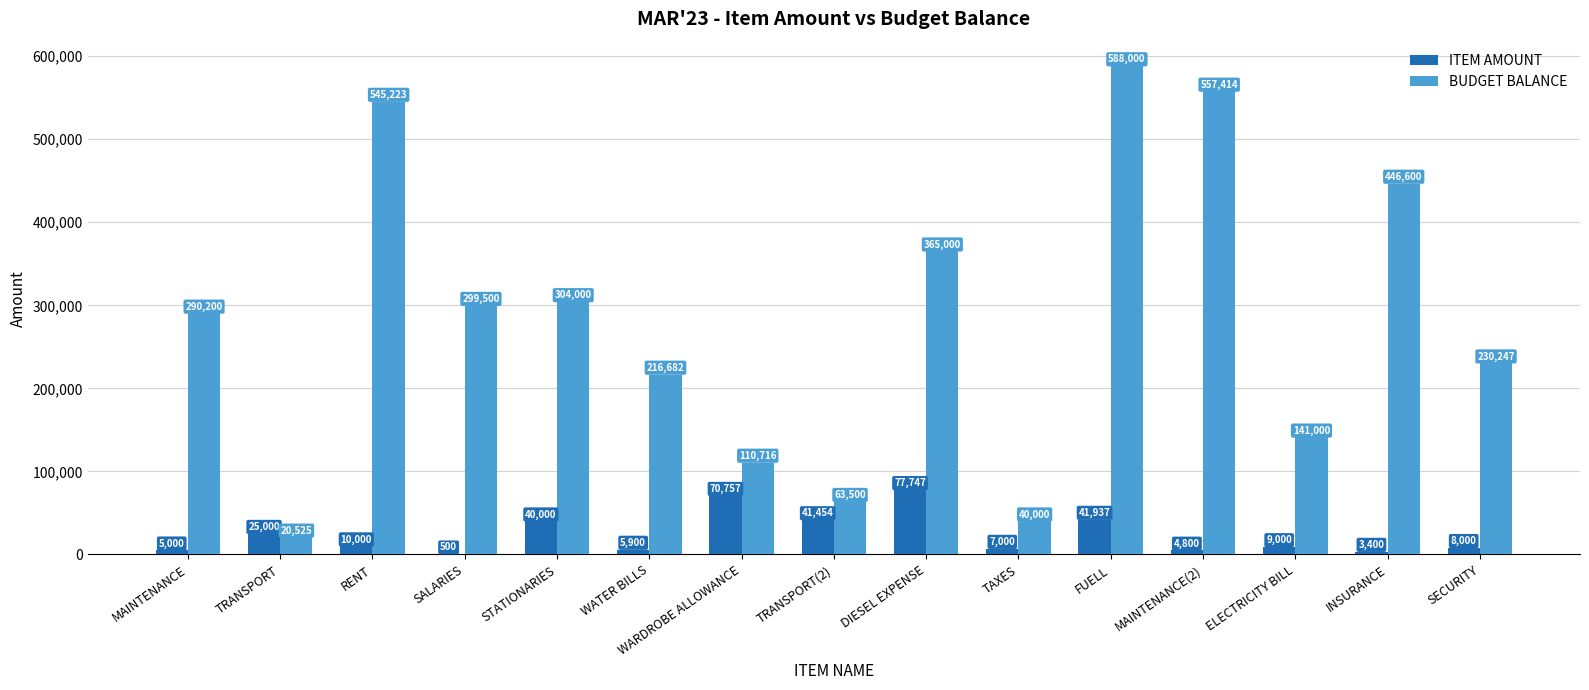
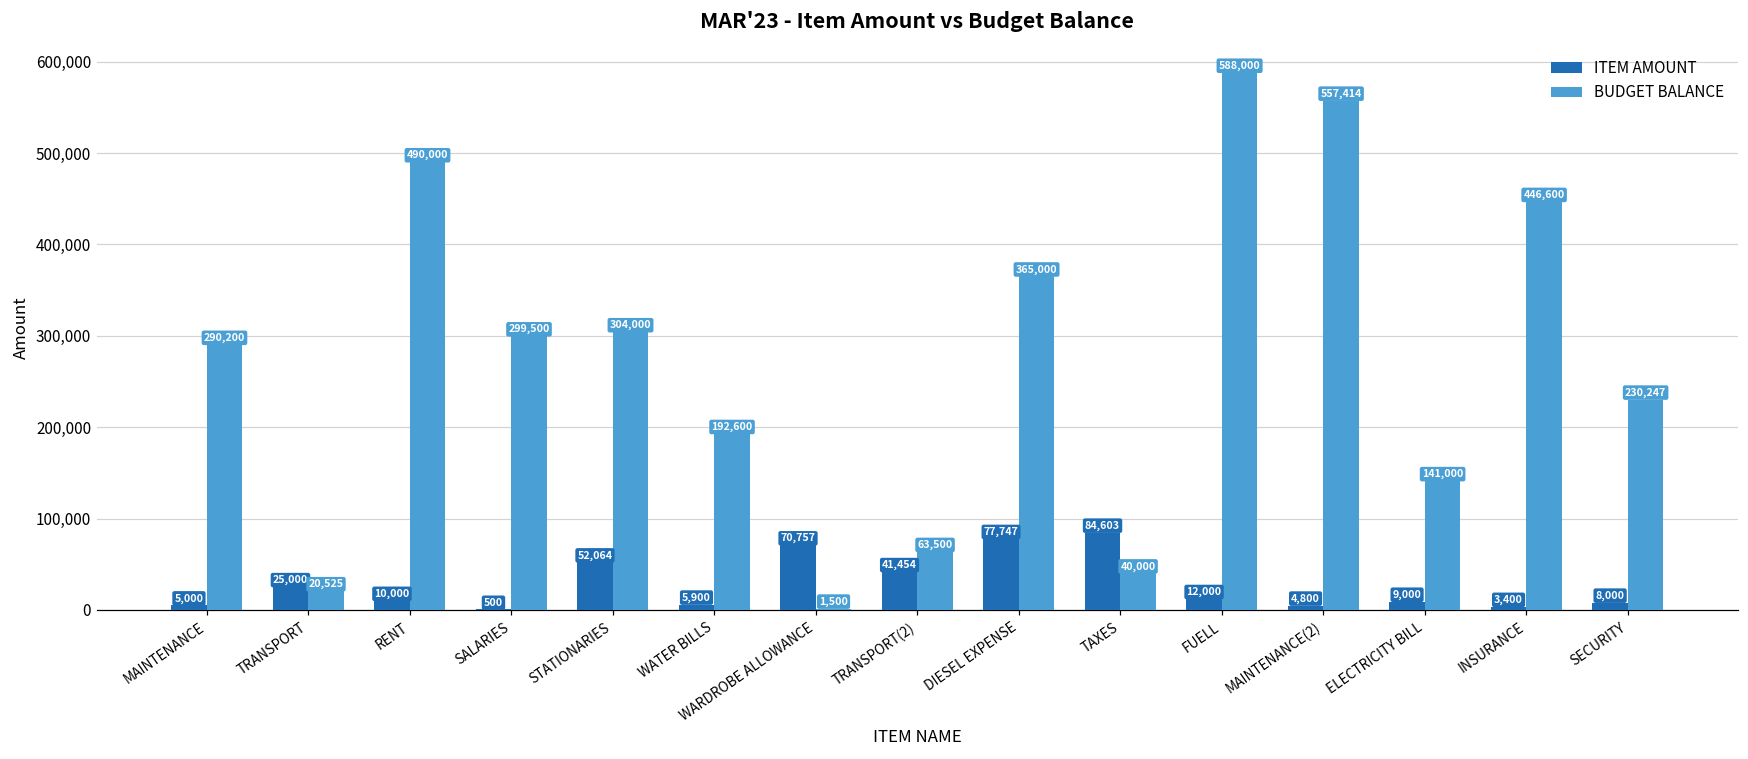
  {
    "ITEM AMOUNT": {
-     "STATIONARIES": "40,000",
-     "TAXES": "7,000",
-     "FUELL": "41,937"
+     "STATIONARIES": "52,064",
+     "TAXES": "84,603",
+     "FUELL": "12,000"
    },
    "BUDGET BALANCE": {
-     "RENT": "545,223",
-     "WATER BILLS": "216,682",
-     "WARDROBE ALLOWANCE": "110,716"
+     "RENT": "490,000",
+     "WATER BILLS": "192,600",
+     "WARDROBE ALLOWANCE": "1,500"
    }
  }
